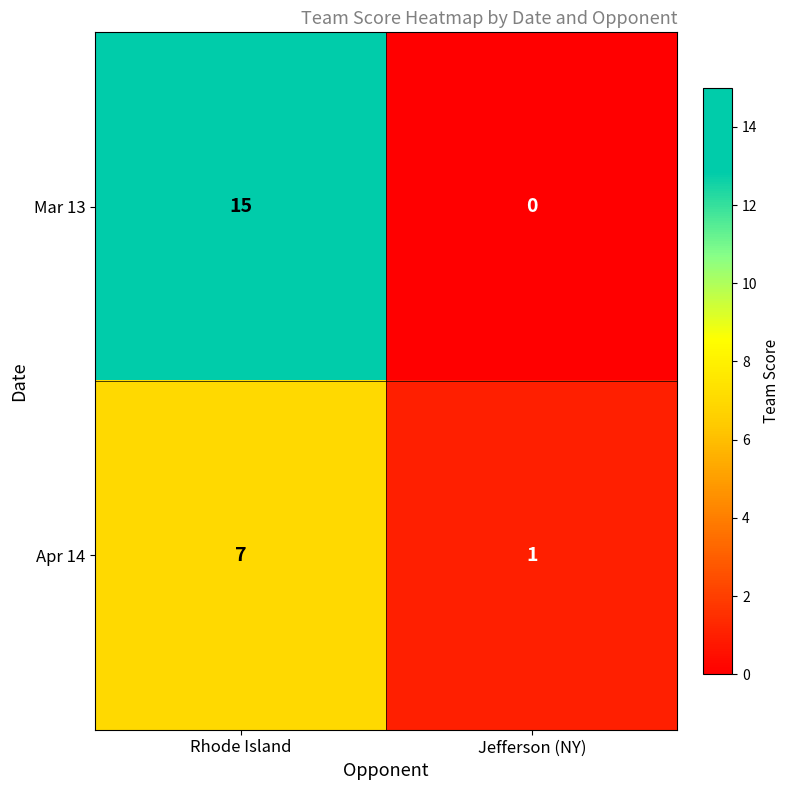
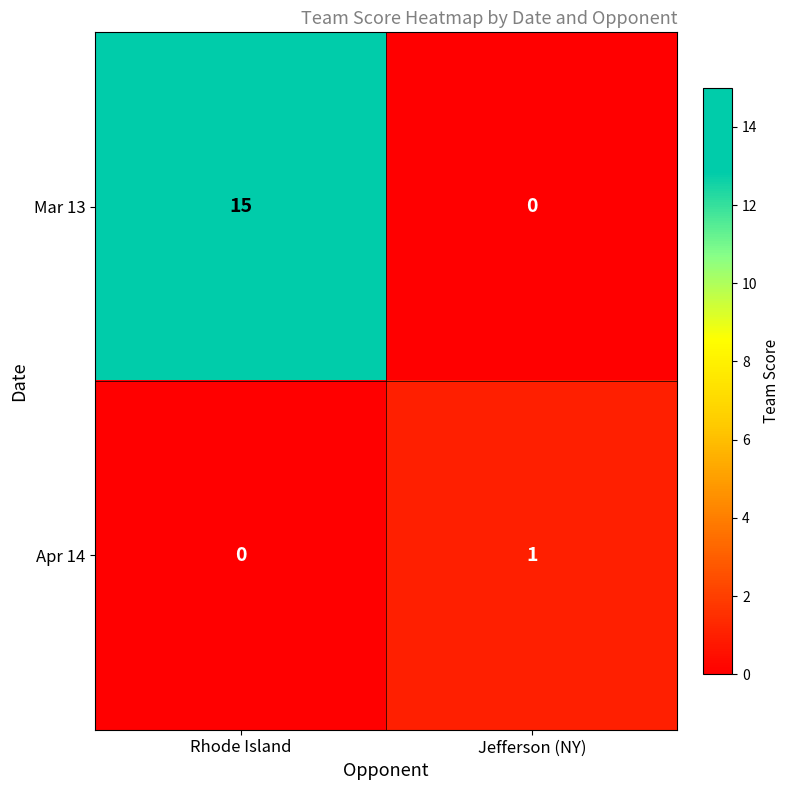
  {
    "Mar 13": {
      "Rhode Island": 15,
      "Jefferson (NY)": 0
    },
    "Apr 14": {
-     "Rhode Island": 7,
+     "Rhode Island": 0,
      "Jefferson (NY)": 1
    }
  }
